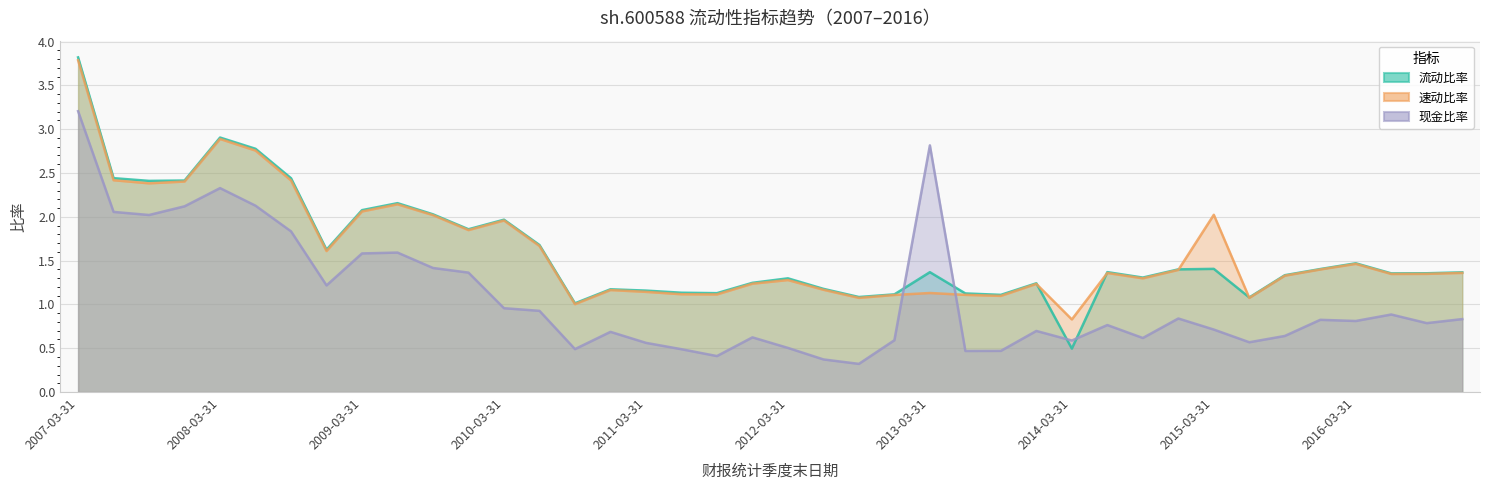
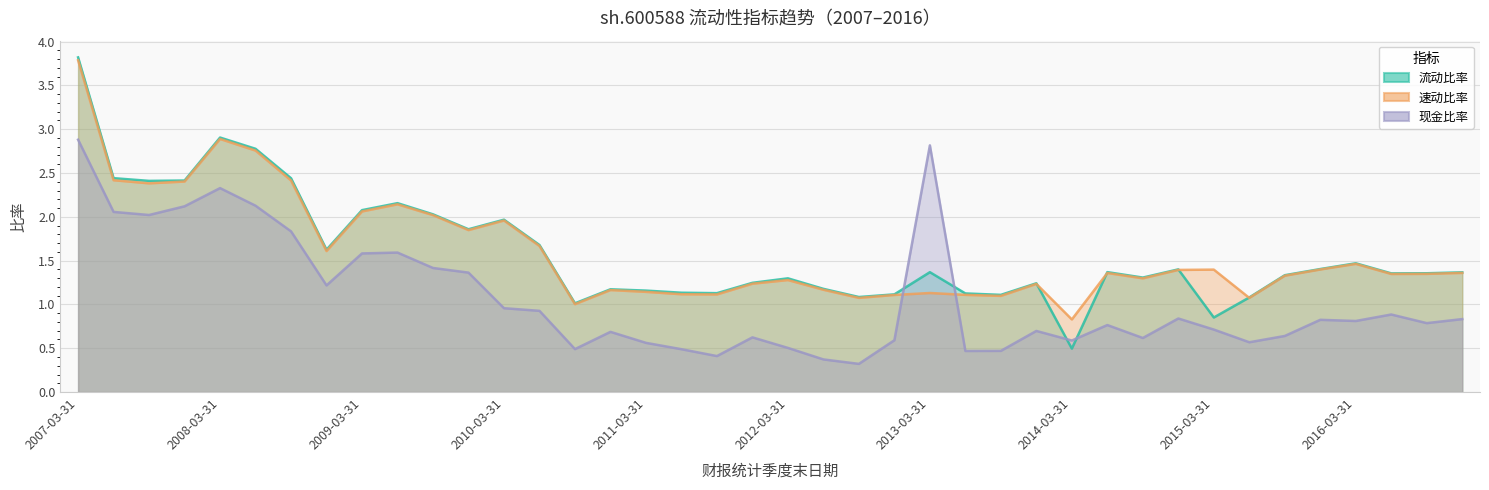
  {
    "流动比率": {
      "2007-03-31": 3.8,
      "2013-03-31": 1.4,
      "2014-03-31": 0.5,
-     "2015-03-31": 1.4
+     "2015-03-31": 0.9
    },
    "速动比率": {
      "2007-03-31": 3.8,
      "2013-03-31": 1.1,
      "2014-03-31": 0.8,
-     "2015-03-31": 2.0
+     "2015-03-31": 1.4
    },
    "现金比率": {
-     "2007-03-31": 3.2,
+     "2007-03-31": 2.9,
      "2008-03-31": 2.3,
      "2009-03-31": 1.6,
      "2010-03-31": 1.0,
      "2011-03-31": 0.6,
      "2012-03-31": 0.5,
      "2013-03-31": 2.8,
      "2014-03-31": 0.6,
      "2015-03-31": 0.7,
      "2016-03-31": 0.8
    }
  }
